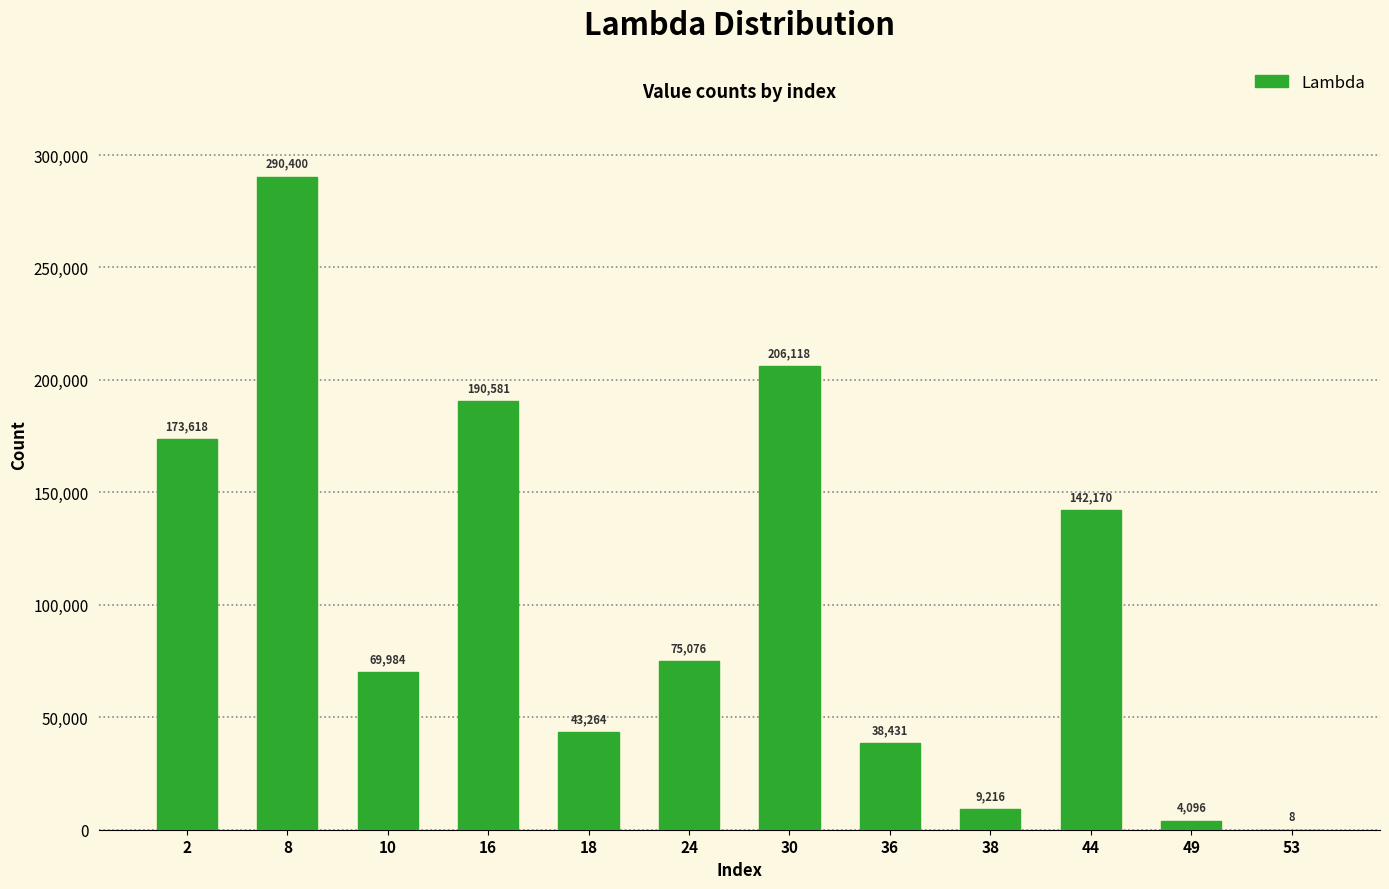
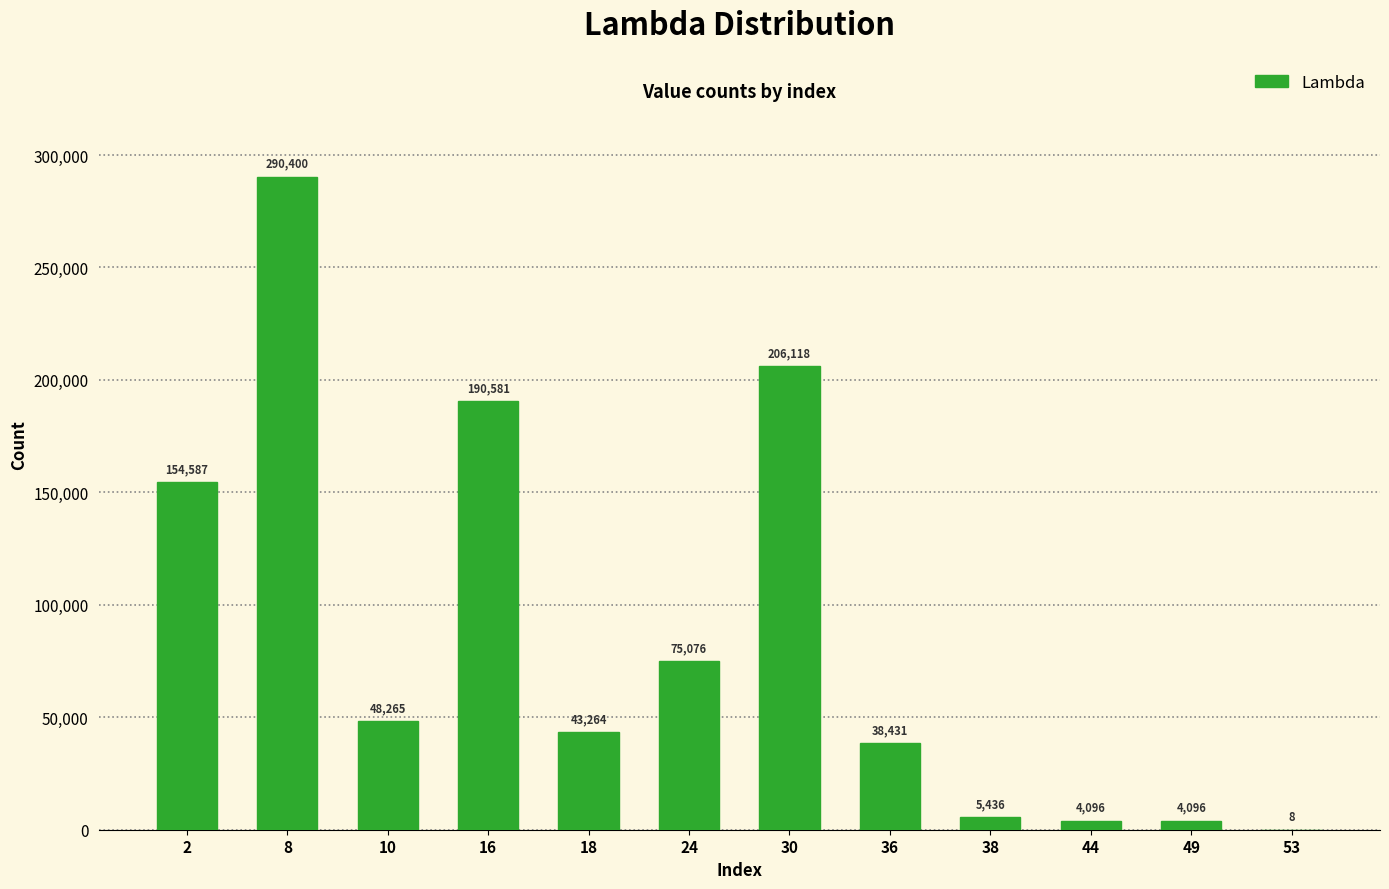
  {
-   "2": "173,618",
+   "2": "154,587",
    "8": "290,400",
-   "10": "69,984",
+   "10": "48,265",
    "16": "190,581",
    "18": "43,264",
    "24": "75,076",
    "30": "206,118",
    "36": "38,431",
-   "38": "9,216",
-   "44": "142,170",
+   "38": "5,436",
+   "44": "4,096",
    "49": "4,096",
    "53": "8"
  }
